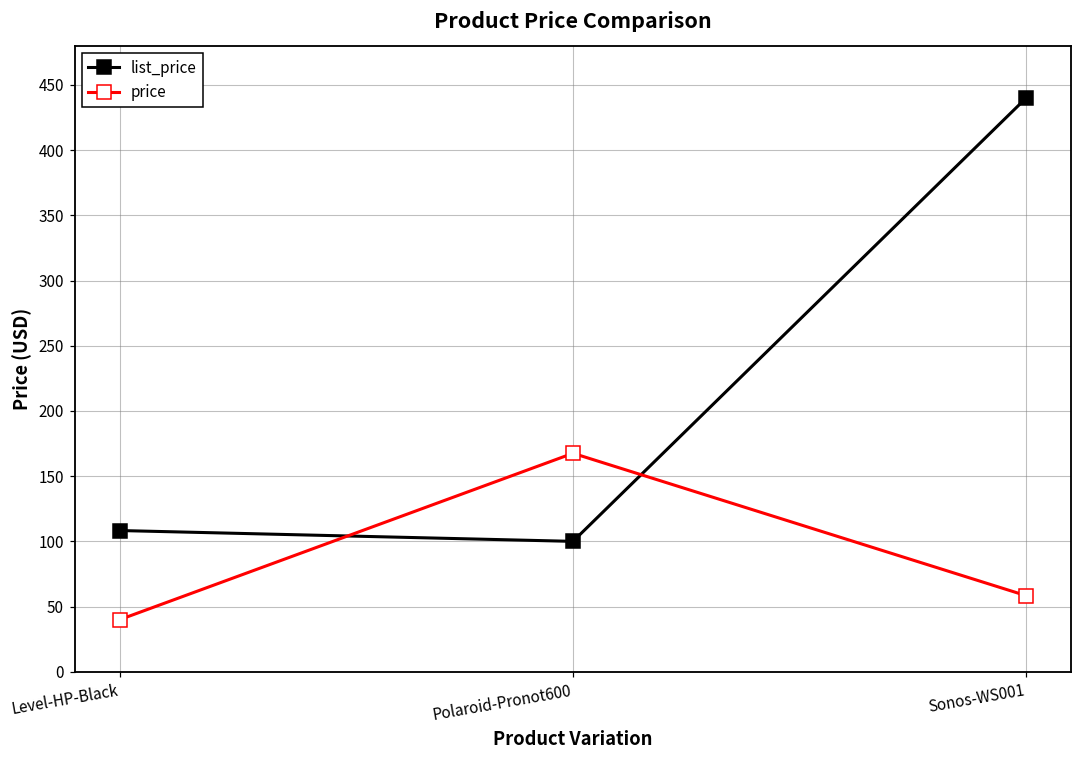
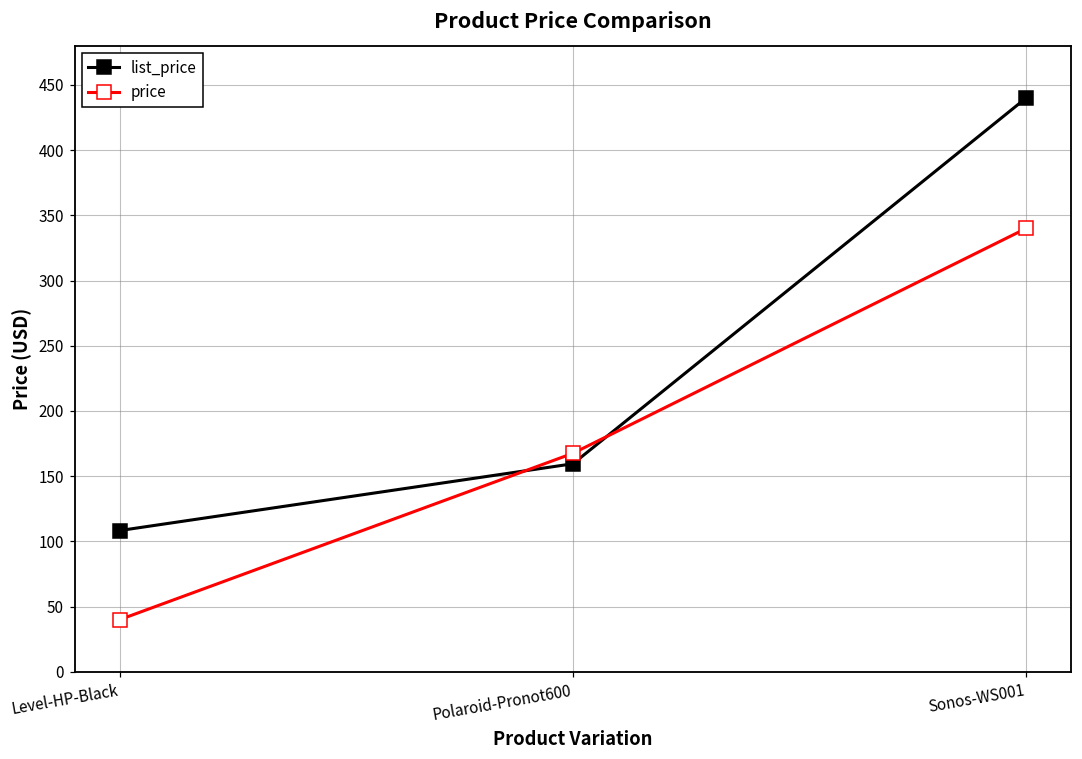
  {
    "list_price": {
      "Level-HP-Black": 108,
-     "Polaroid-Pronot600": 100,
+     "Polaroid-Pronot600": 160,
      "Sonos-WS001": 440
    },
    "price": {
      "Level-HP-Black": 40,
      "Polaroid-Pronot600": 168,
-     "Sonos-WS001": 58
+     "Sonos-WS001": 340
    }
  }
